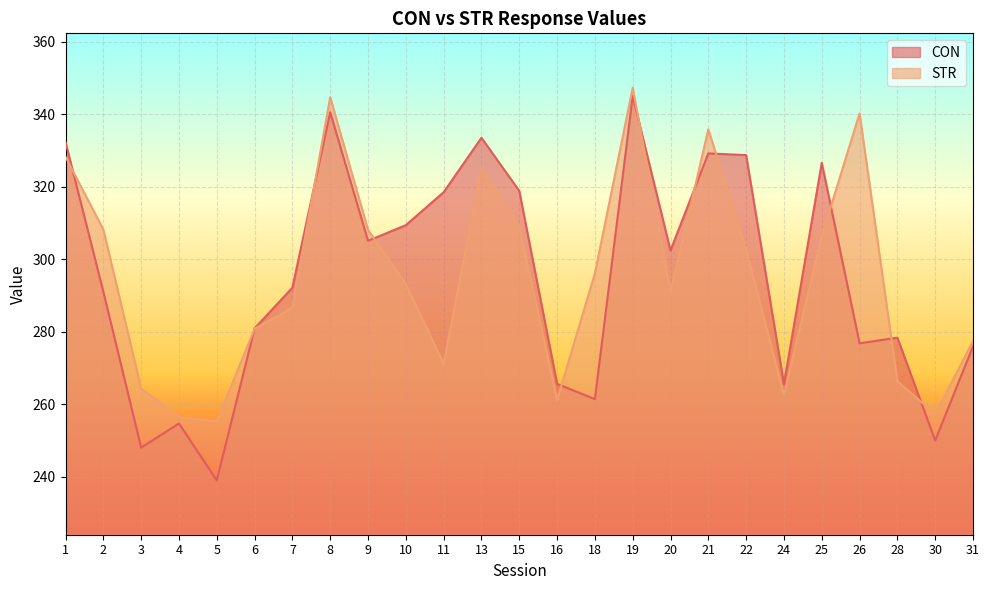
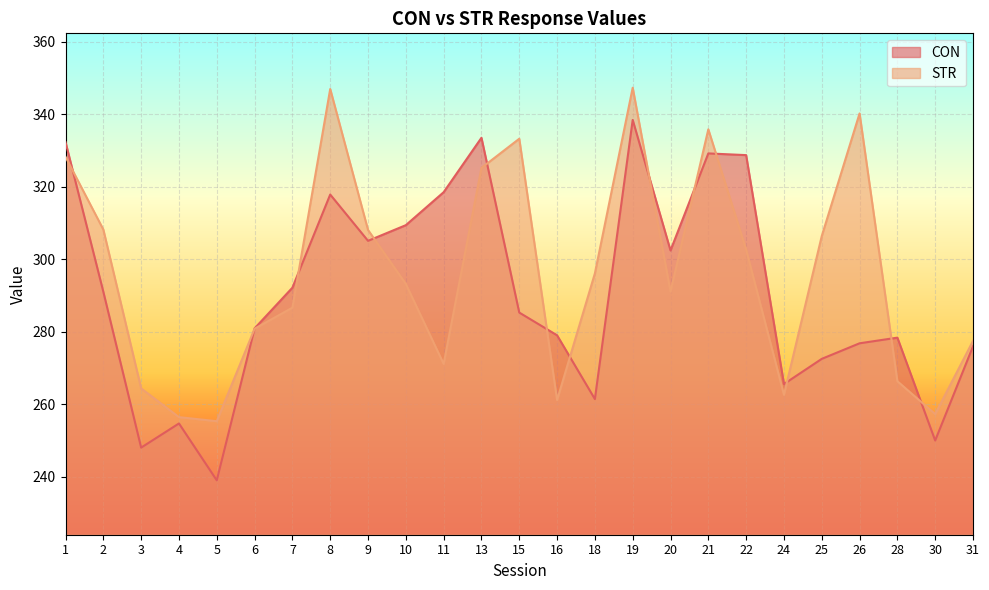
  {
    "CON": {
      "1": 332,
      "2": 291,
      "3": 248,
      "4": 255,
      "5": 239,
      "7": 292,
-     "8": 341,
+     "8": 318,
      "9": 305,
      "10": 309,
      "11": 318,
      "13": 333,
-     "15": 319,
-     "16": 266,
+     "15": 285,
+     "16": 279,
      "18": 261,
-     "19": 345,
+     "19": 338,
      "20": 302,
      "21": 329,
      "22": 329,
      "24": 266,
-     "25": 327,
+     "25": 273,
      "26": 277,
      "28": 278,
      "30": 250,
      "31": 276
    },
    "STR": {
      "1": 328,
      "2": 308,
      "3": 264,
      "4": 256,
      "5": 255,
      "7": 287,
-     "8": 345,
+     "8": 347,
      "9": 308,
      "10": 293,
      "11": 271,
      "13": 325,
-     "15": 309,
+     "15": 333,
      "16": 261,
      "18": 296,
      "19": 347,
      "20": 291,
      "21": 336,
      "22": 303,
      "24": 263,
      "25": 306,
      "26": 340,
      "28": 266,
      "30": 257,
      "31": 277
    }
  }
